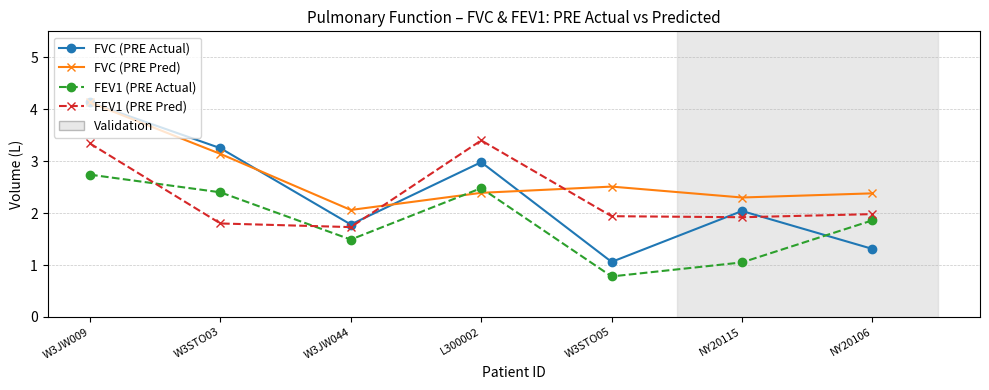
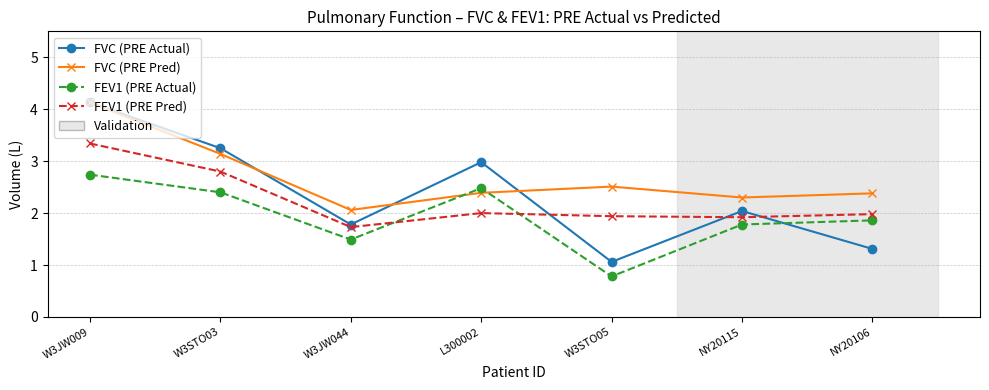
  {
    "FVC (PRE Actual)": {
      "W3STO03": 3.3,
      "W3JW044": 1.8,
      "L300002": 3.0,
      "W3STO05": 1.1,
      "NY20115": 2.0,
      "NY20106": 1.3
    },
    "FVC (PRE Pred)": {
      "W3STO03": 3.1,
      "W3JW044": 2.1,
      "L300002": 2.4,
      "W3STO05": 2.5,
      "NY20115": 2.3,
      "NY20106": 2.4
    },
    "FEV1 (PRE Actual)": {
      "W3JW009": 2.7,
      "W3STO03": 2.4,
      "W3JW044": 1.5,
      "L300002": 2.5,
      "W3STO05": 0.8,
-     "NY20115": 1.1,
+     "NY20115": 1.8,
      "NY20106": 1.9
    },
    "FEV1 (PRE Pred)": {
      "W3JW009": 3.3,
-     "W3STO03": 1.8,
+     "W3STO03": 2.8,
      "W3JW044": 1.7,
-     "L300002": 3.4,
+     "L300002": 2.0,
      "W3STO05": 1.9,
      "NY20115": 1.9,
      "NY20106": 2.0
    }
  }
